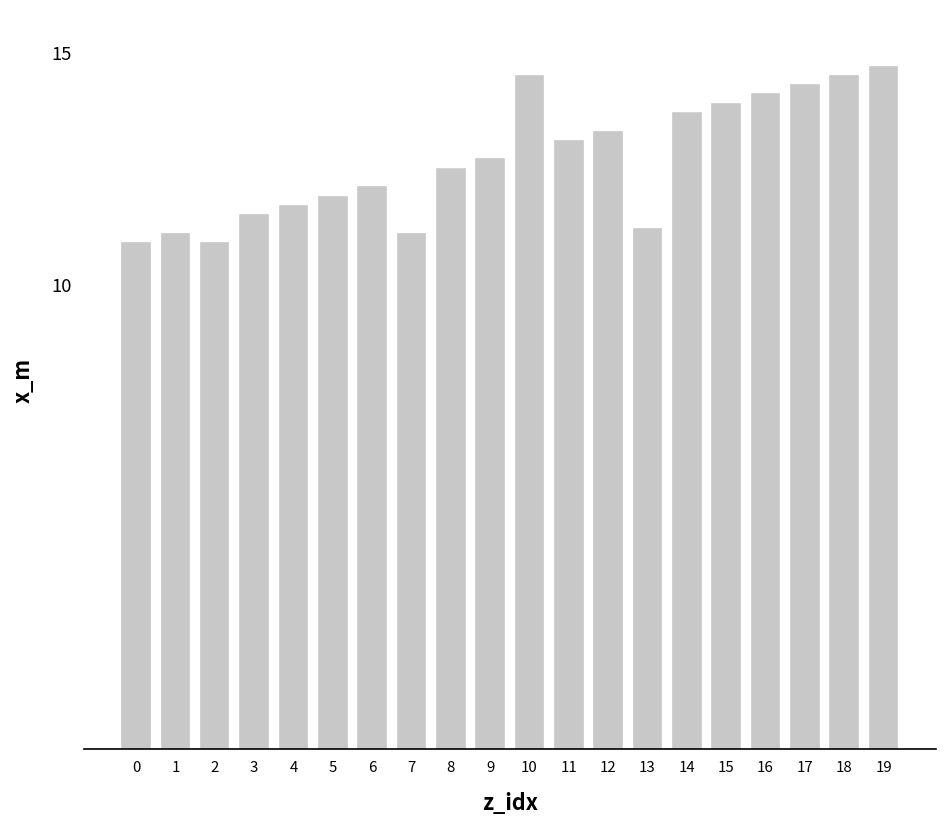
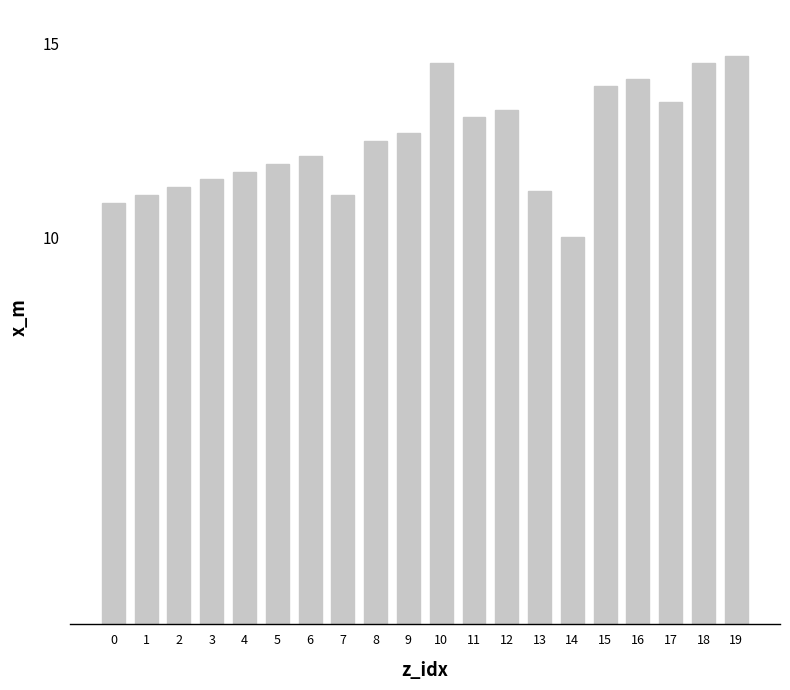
  {
    "0": 10.9,
    "1": 11.1,
-   "2": 10.9,
+   "2": 11.3,
    "3": 11.5,
    "4": 11.7,
    "5": 11.9,
    "6": 12.1,
    "7": 11.1,
    "8": 12.5,
    "9": 12.7,
    "10": 14.5,
    "11": 13.1,
    "12": 13.3,
    "13": 11.2,
-   "14": 13.7,
+   "14": 10.0,
    "15": 13.9,
    "16": 14.1,
-   "17": 14.3,
+   "17": 13.5,
    "18": 14.5,
    "19": 14.7
  }
